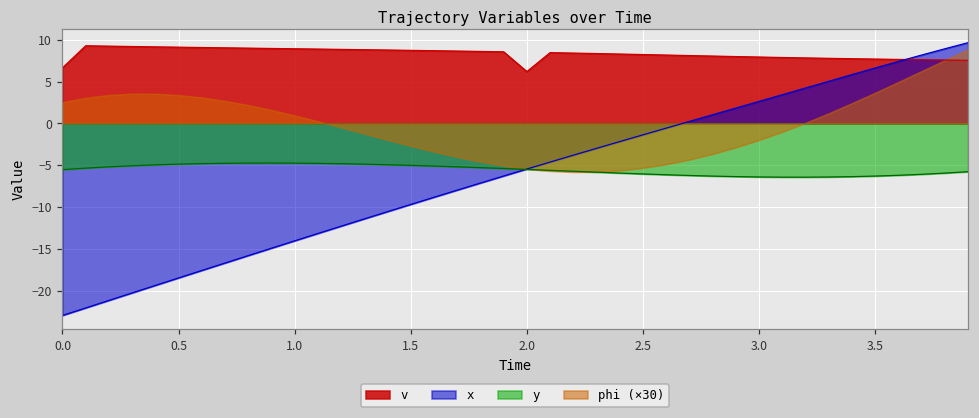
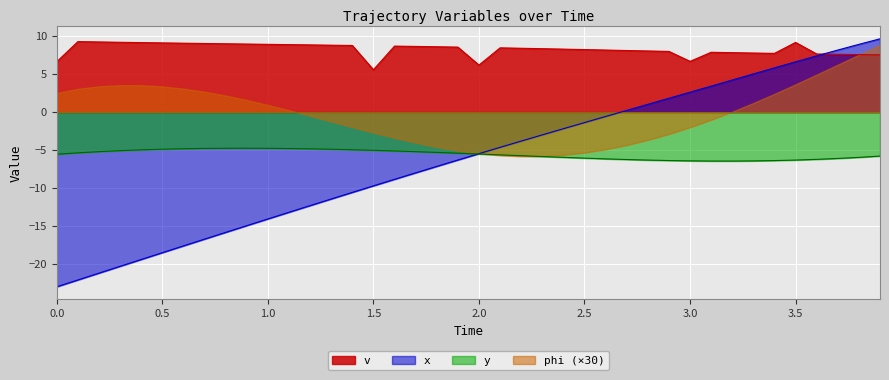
  {
    "v": {
      "0.0": 7,
      "0.5": 9,
      "1.0": 9,
-     "1.5": 9,
+     "1.5": 6,
      "2.0": 6,
      "2.5": 8,
-     "3.0": 8,
-     "3.5": 8
+     "3.0": 7,
+     "3.5": 9
    }
  }
